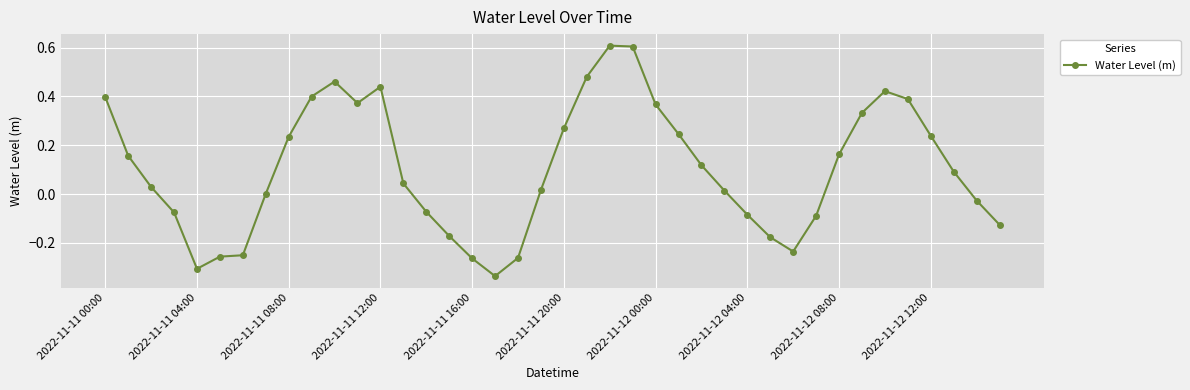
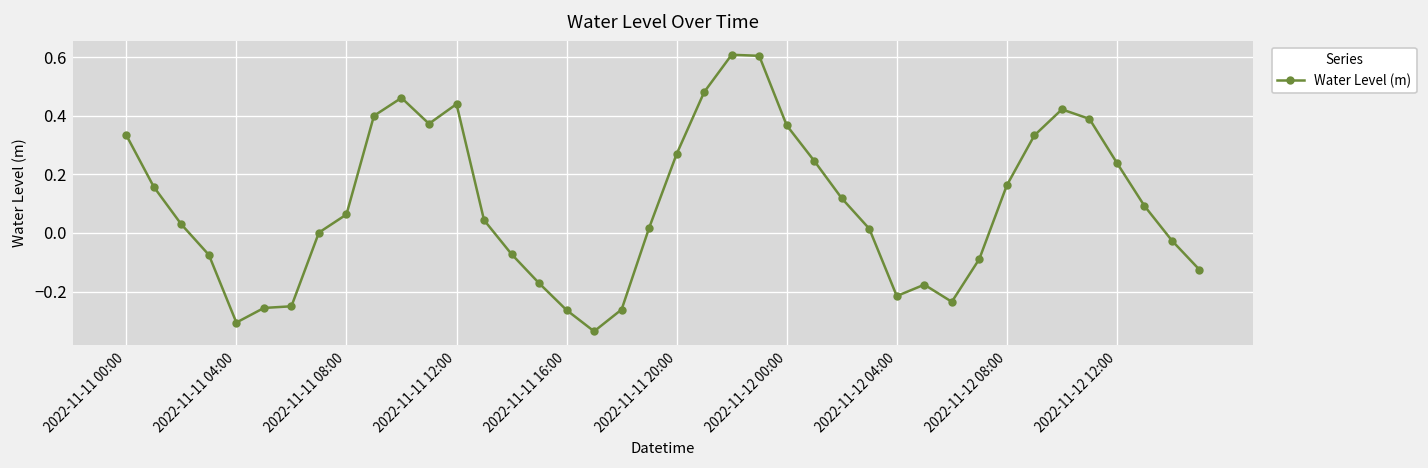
  {
-   "2022-11-11 00:00": 0.40,
+   "2022-11-11 00:00": 0.33,
    "2022-11-11 04:00": -0.31,
-   "2022-11-11 08:00": 0.23,
+   "2022-11-11 08:00": 0.06,
    "2022-11-11 12:00": 0.44,
    "2022-11-11 16:00": -0.26,
    "2022-11-11 20:00": 0.27,
    "2022-11-12 00:00": 0.37,
-   "2022-11-12 04:00": -0.08,
+   "2022-11-12 04:00": -0.22,
    "2022-11-12 08:00": 0.16,
    "2022-11-12 12:00": 0.24
  }
